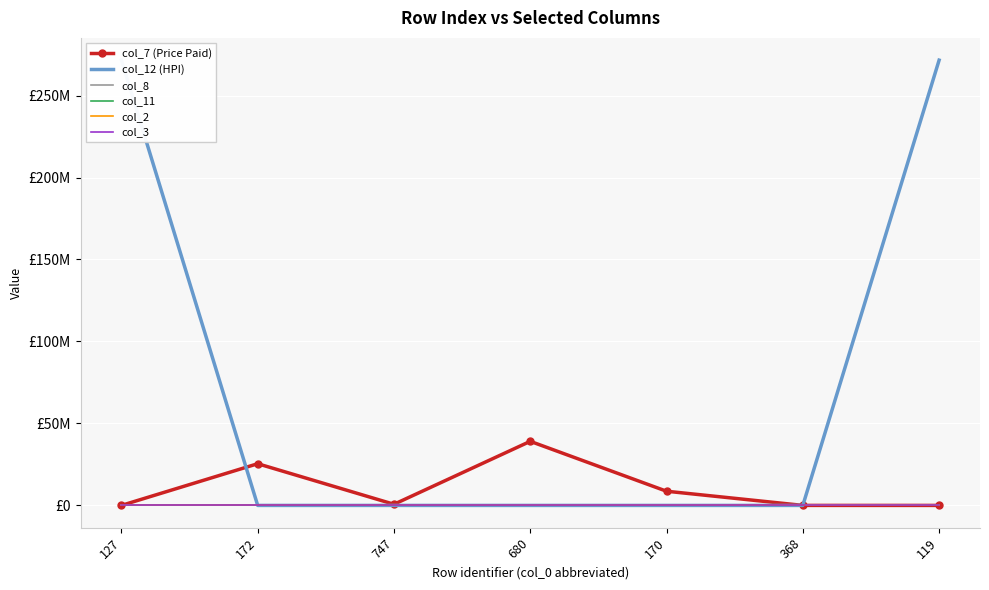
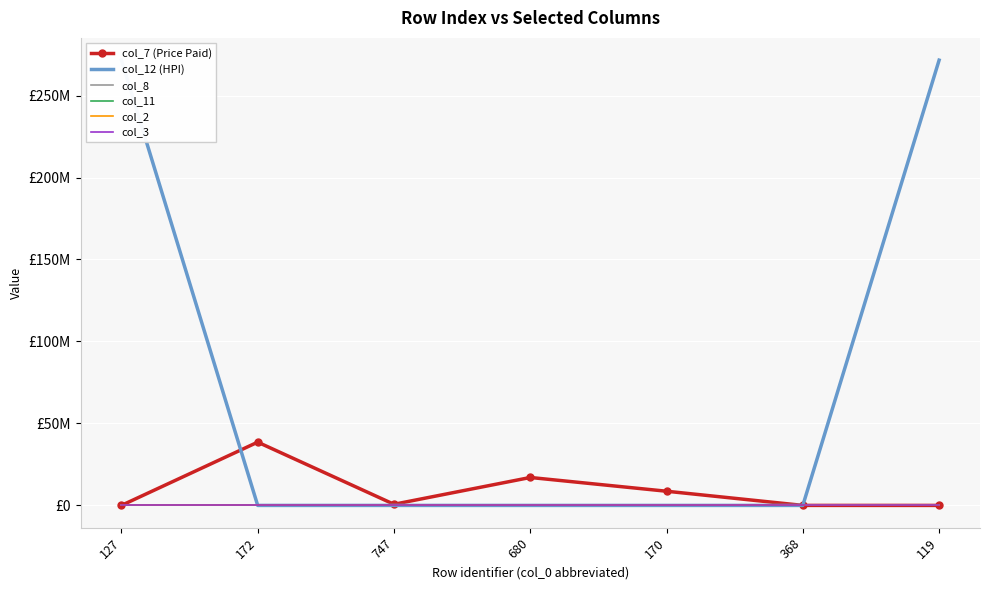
  {
    "col_7 (Price Paid)": {
-     "172": "£25000000",
-     "680": "£39000000",
+     "172": "£39000000",
+     "680": "£17000000",
      "170": "£9000000"
    },
    "col_12 (HPI)": {
      "119": "£272000000"
    }
  }
